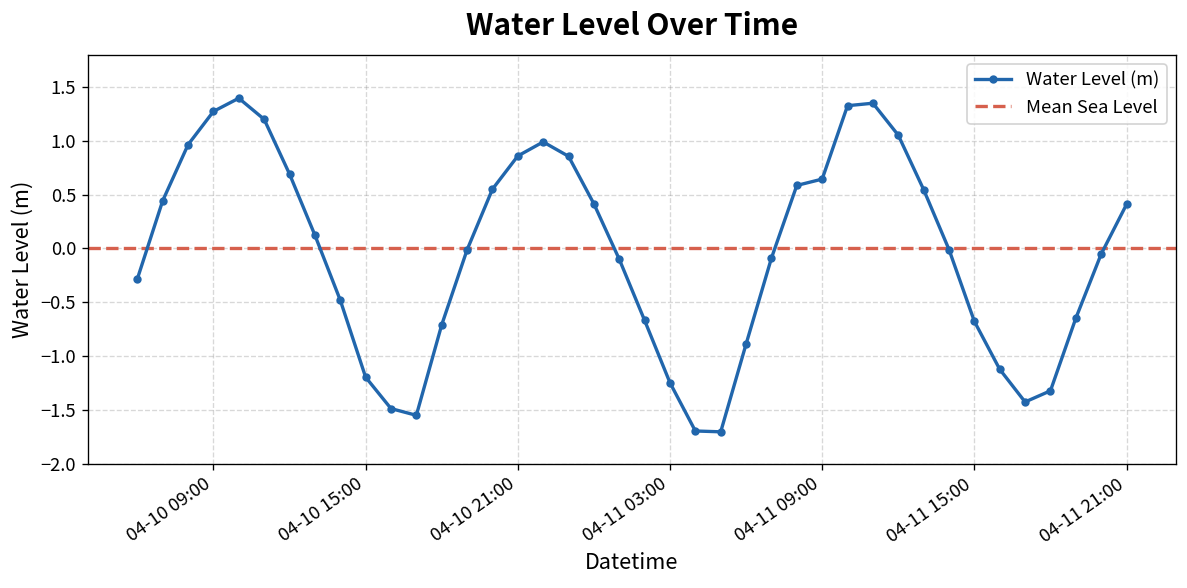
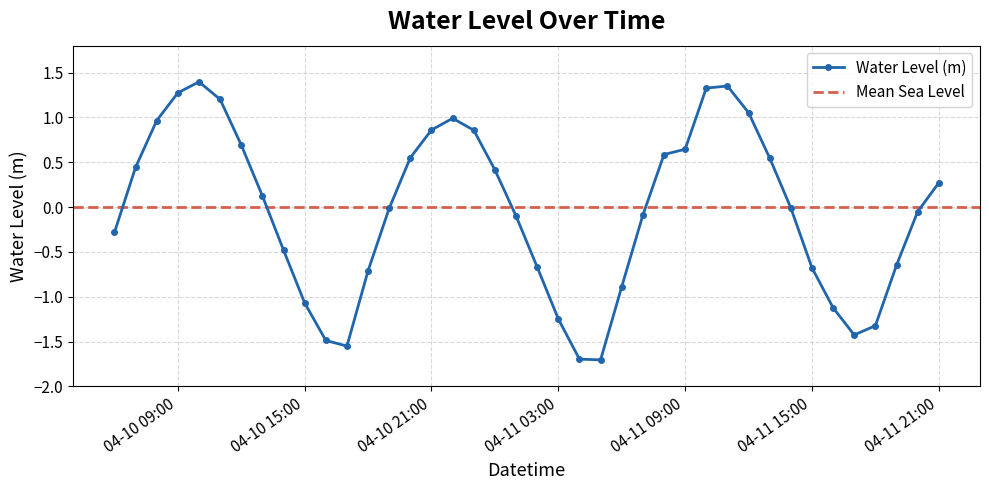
  {
    "04-10 09:00": 1.3,
-   "04-10 15:00": -1.2,
+   "04-10 15:00": -1.1,
    "04-10 21:00": 0.9,
    "04-11 03:00": -1.2,
    "04-11 09:00": 0.6,
    "04-11 15:00": -0.7,
-   "04-11 21:00": 0.4
+   "04-11 21:00": 0.3
  }
